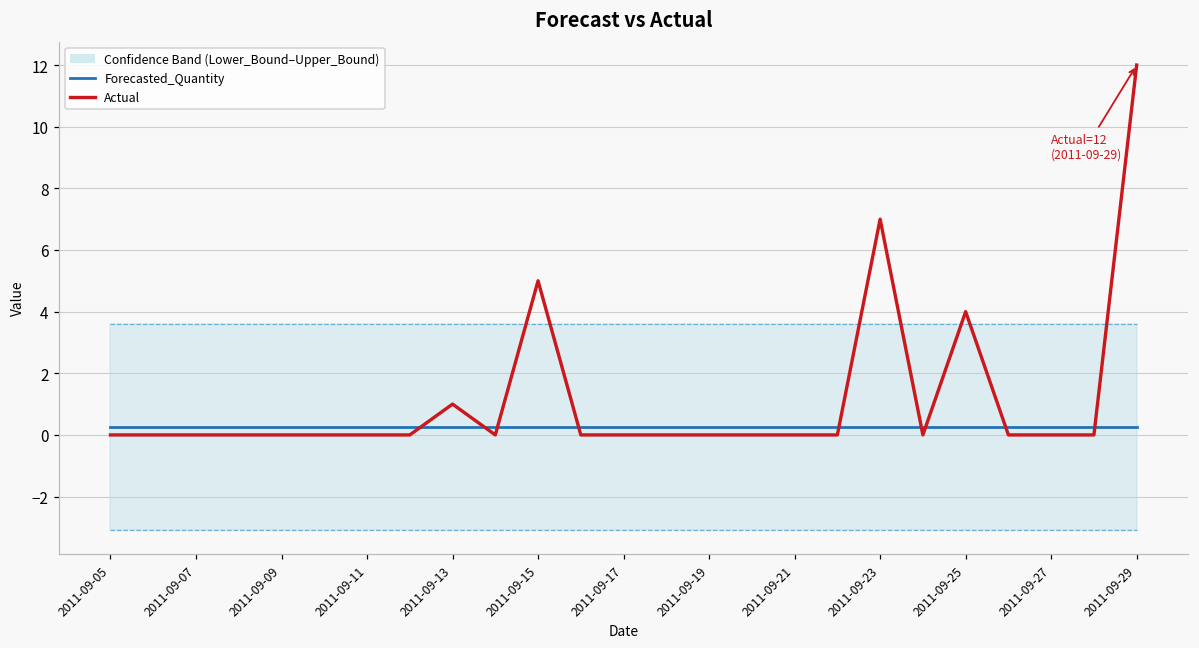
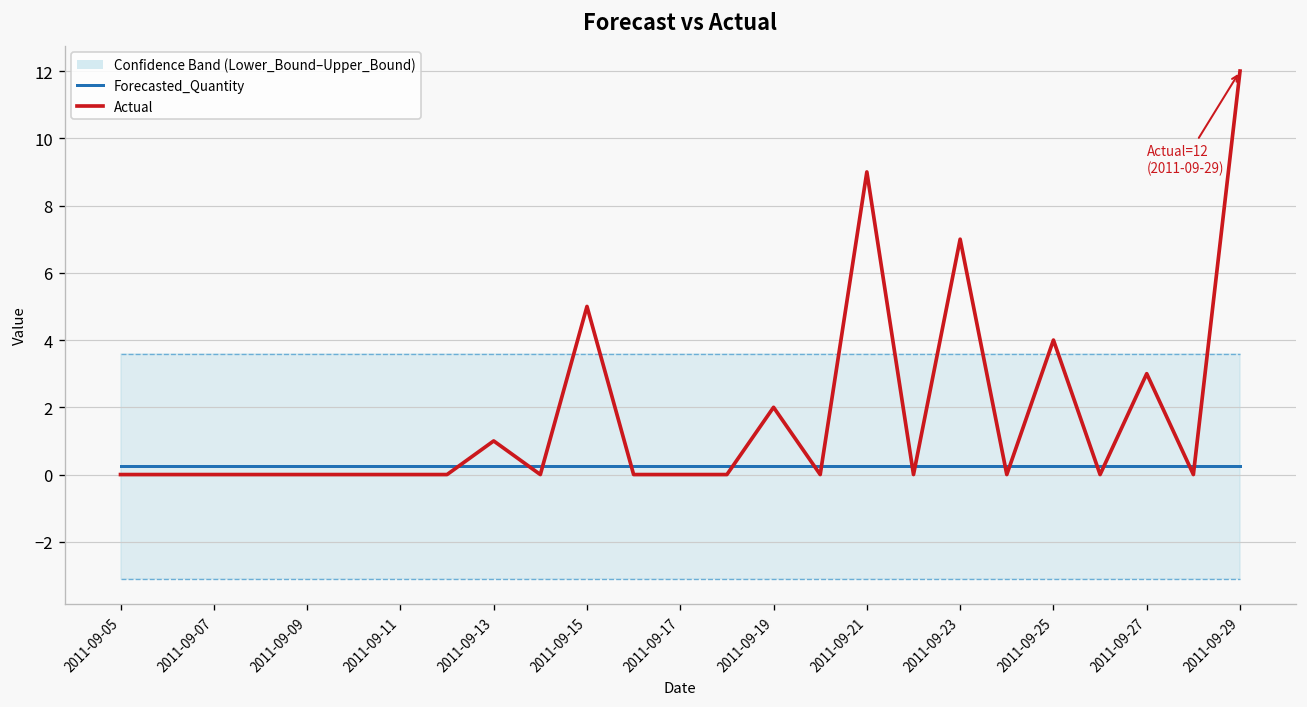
  {
    "Forecasted_Quantity": {
      "2011-09-05": 0.2,
      "2011-09-07": 0.2,
      "2011-09-09": 0.2,
      "2011-09-11": 0.2,
      "2011-09-13": 0.2,
      "2011-09-15": 0.2,
      "2011-09-17": 0.2,
      "2011-09-19": 0.2,
      "2011-09-21": 0.2,
      "2011-09-23": 0.2,
      "2011-09-25": 0.2,
      "2011-09-27": 0.2,
      "2011-09-29": 0.2
    },
    "Actual": {
      "2011-09-05": 0,
      "2011-09-07": 0,
      "2011-09-09": 0,
      "2011-09-11": 0,
      "2011-09-13": 1,
      "2011-09-15": 5,
      "2011-09-17": 0,
-     "2011-09-19": 0,
-     "2011-09-21": 0,
+     "2011-09-19": 2,
+     "2011-09-21": 9,
      "2011-09-23": 7,
      "2011-09-25": 4,
-     "2011-09-27": 0
+     "2011-09-27": 3
    }
  }
